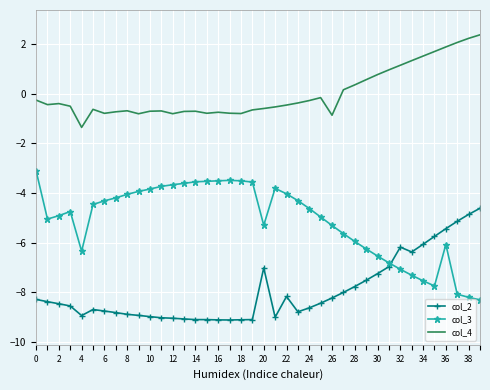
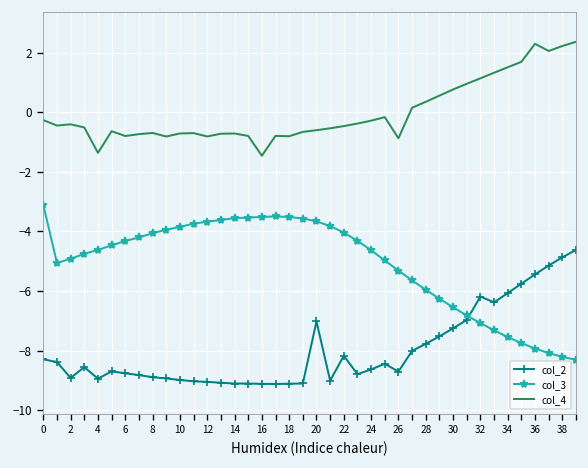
  {
    "col_2": {
      "0": -8.3,
-     "2": -8.5,
+     "2": -8.9,
      "4": -8.9,
      "6": -8.8,
      "8": -8.9,
      "10": -9.0,
      "12": -9.1,
      "14": -9.1,
      "16": -9.1,
      "18": -9.1,
      "20": -7.0,
      "22": -8.2,
      "24": -8.6,
-     "26": -8.2,
+     "26": -8.7,
      "28": -7.8,
      "30": -7.3,
      "32": -6.2,
      "34": -6.1,
      "36": -5.4,
      "38": -4.9
    },
    "col_3": {
      "0": -3.1,
      "2": -4.9,
-     "4": -6.4,
+     "4": -4.6,
      "6": -4.3,
      "8": -4.1,
      "10": -3.8,
      "12": -3.7,
      "14": -3.6,
      "16": -3.5,
      "18": -3.5,
-     "20": -5.3,
+     "20": -3.7,
      "22": -4.0,
      "24": -4.6,
      "26": -5.3,
      "28": -6.0,
      "30": -6.5,
      "32": -7.1,
      "34": -7.5,
-     "36": -6.1,
+     "36": -7.9,
      "38": -8.2
    },
    "col_4": {
      "0": -0.3,
      "2": -0.4,
      "4": -1.4,
      "6": -0.8,
      "8": -0.7,
      "10": -0.7,
      "12": -0.8,
      "14": -0.7,
-     "16": -0.8,
+     "16": -1.5,
      "18": -0.8,
      "20": -0.6,
      "22": -0.5,
      "24": -0.3,
      "26": -0.9,
      "28": 0.4,
      "30": 0.8,
      "32": 1.1,
      "34": 1.5,
-     "36": 1.9,
+     "36": 2.3,
      "38": 2.2
    }
  }
